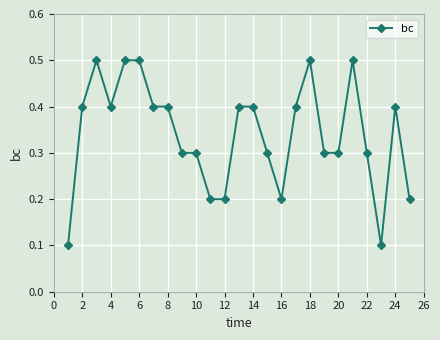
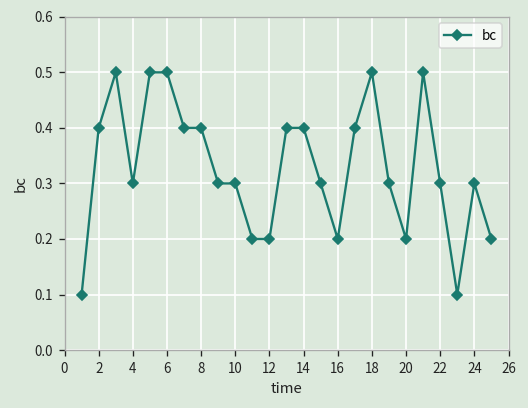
  {
    "2": 0.4,
-   "4": 0.4,
+   "4": 0.3,
    "6": 0.5,
    "8": 0.4,
    "10": 0.3,
    "12": 0.2,
    "14": 0.4,
    "16": 0.2,
    "18": 0.5,
-   "20": 0.3,
+   "20": 0.2,
    "22": 0.3,
-   "24": 0.4
+   "24": 0.3
  }
